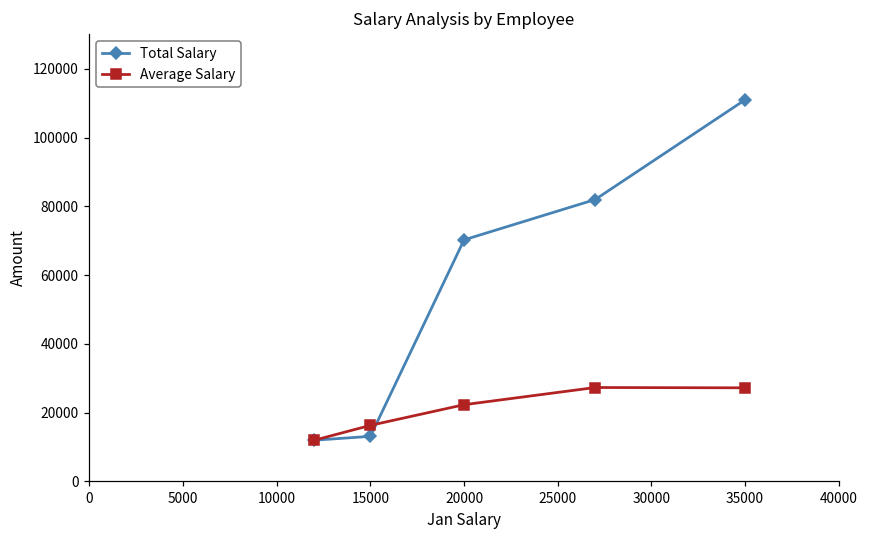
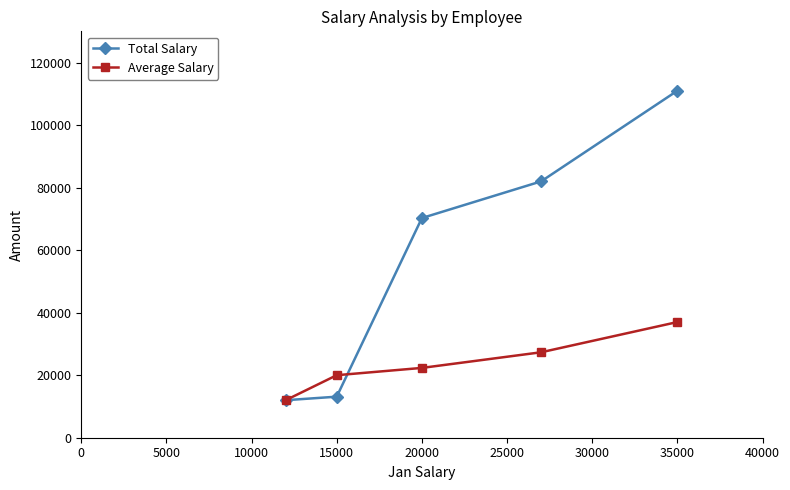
  {
    "Total Salary": {
      "15000": 13000,
      "20000": 70000,
      "35000": 111000
    },
    "Average Salary": {
-     "15000": 16000,
+     "15000": 20000,
      "20000": 22000,
-     "35000": 27000
+     "35000": 37000
    }
  }
